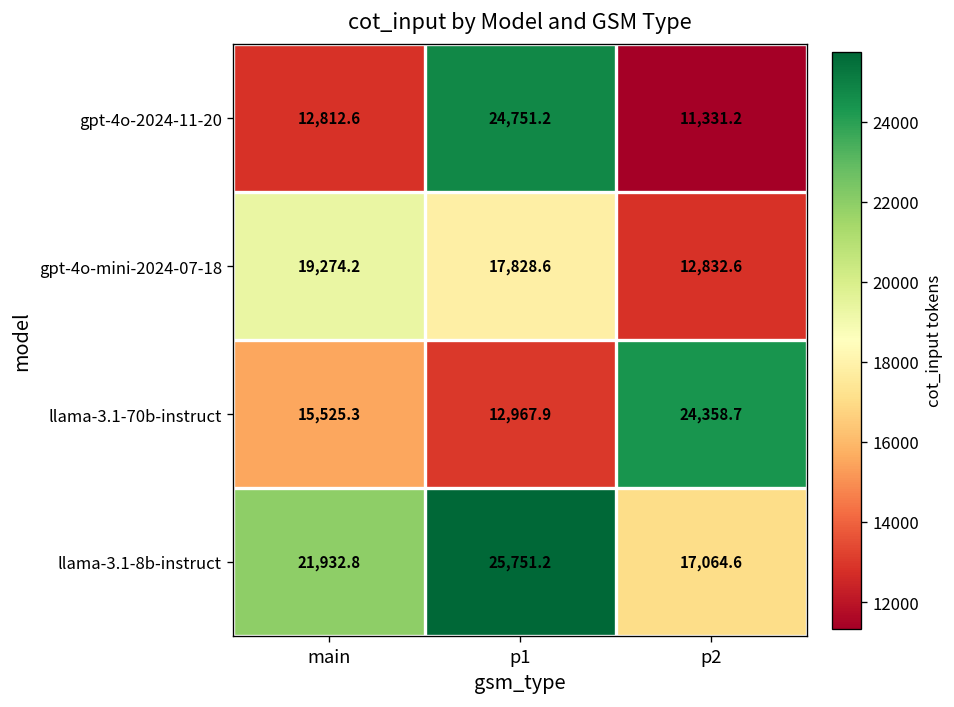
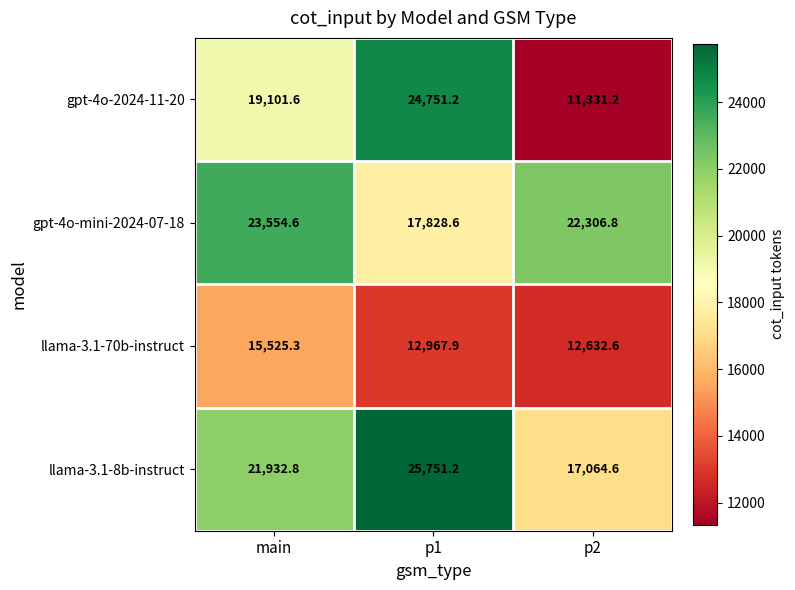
  {
    "gpt-4o-2024-11-20": {
-     "main": "12,812.6",
+     "main": "19,101.6",
      "p1": "24,751.2",
      "p2": "11,331.2"
    },
    "gpt-4o-mini-2024-07-18": {
-     "main": "19,274.2",
+     "main": "23,554.6",
      "p1": "17,828.6",
-     "p2": "12,832.6"
+     "p2": "22,306.8"
    },
    "llama-3.1-70b-instruct": {
      "main": "15,525.3",
      "p1": "12,967.9",
-     "p2": "24,358.7"
+     "p2": "12,632.6"
    },
    "llama-3.1-8b-instruct": {
      "main": "21,932.8",
      "p1": "25,751.2",
      "p2": "17,064.6"
    }
  }
